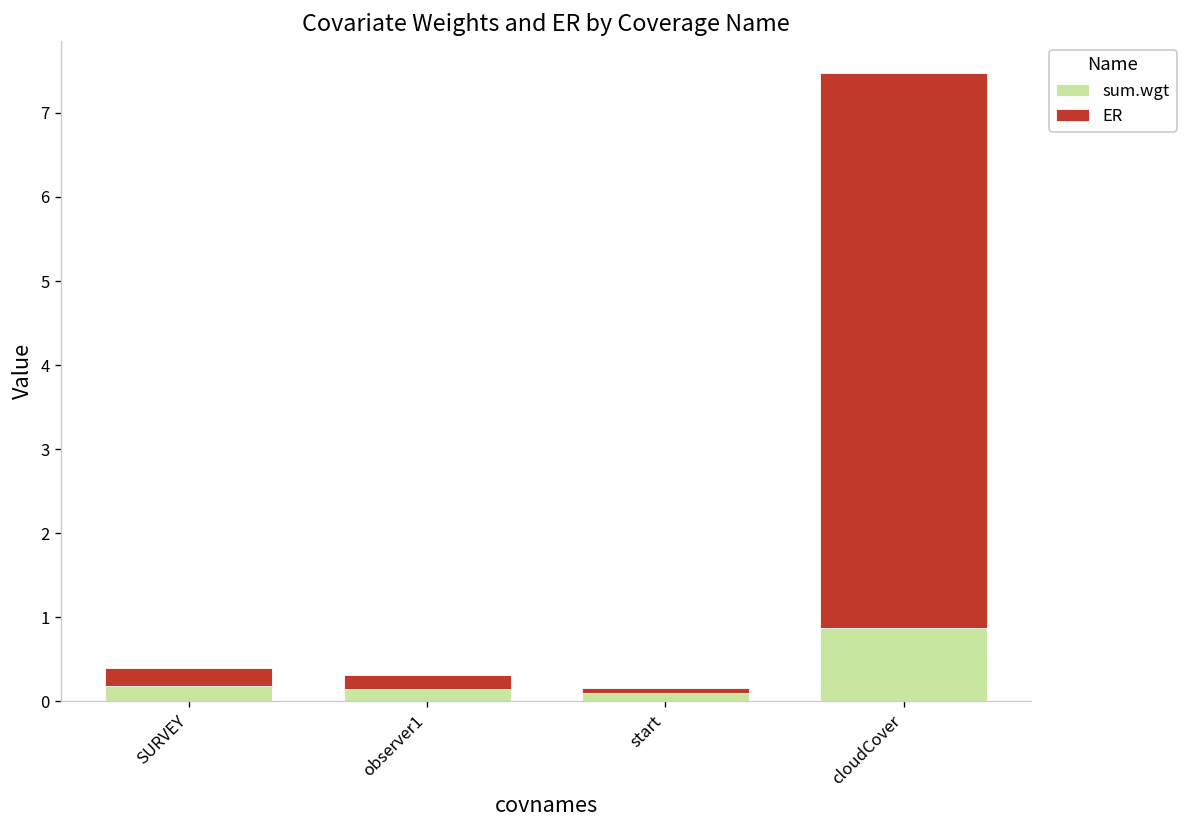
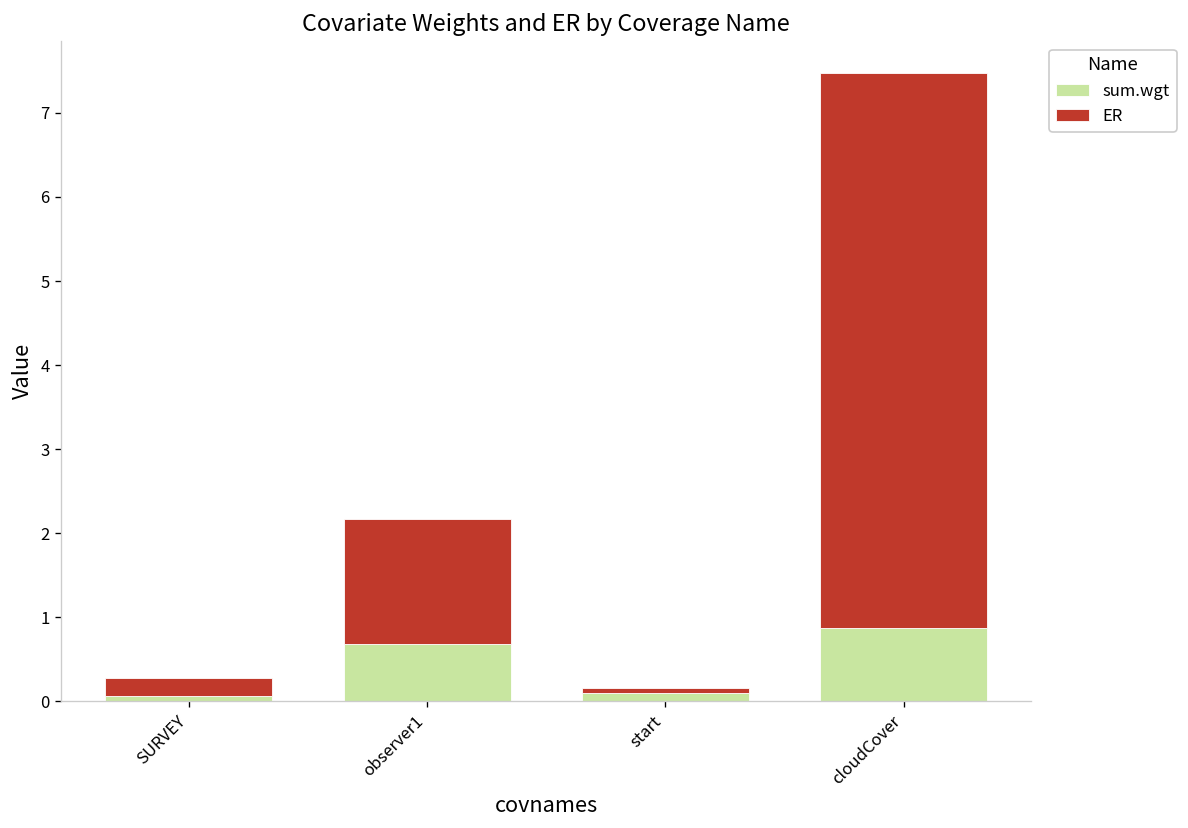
  {
    "sum.wgt": {
-     "SURVEY": 0.2,
-     "observer1": 0.1,
+     "SURVEY": 0.1,
+     "observer1": 0.7,
      "start": 0.1,
      "cloudCover": 0.9
    },
    "ER": {
      "SURVEY": 0.2,
-     "observer1": 0.2,
+     "observer1": 1.5,
      "start": 0.1,
      "cloudCover": 6.6
    }
  }
